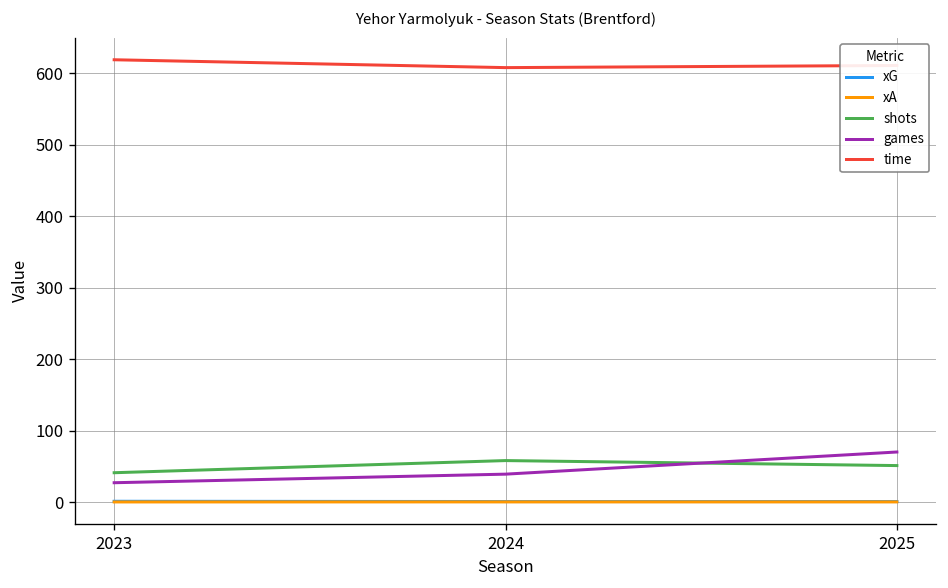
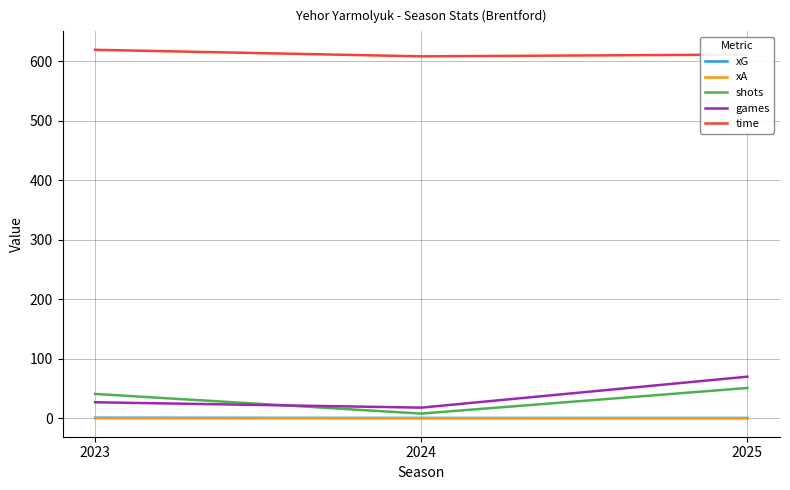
  {
    "xA": {
      "2023": 0,
      "2024": 0,
      "2025": 0
    },
    "shots": {
      "2023": 40,
-     "2024": 60,
+     "2024": 10,
      "2025": 50
    },
    "games": {
      "2023": 30,
-     "2024": 40,
+     "2024": 20,
      "2025": 70
    },
    "time": {
      "2023": 620,
      "2024": 610
    }
  }
